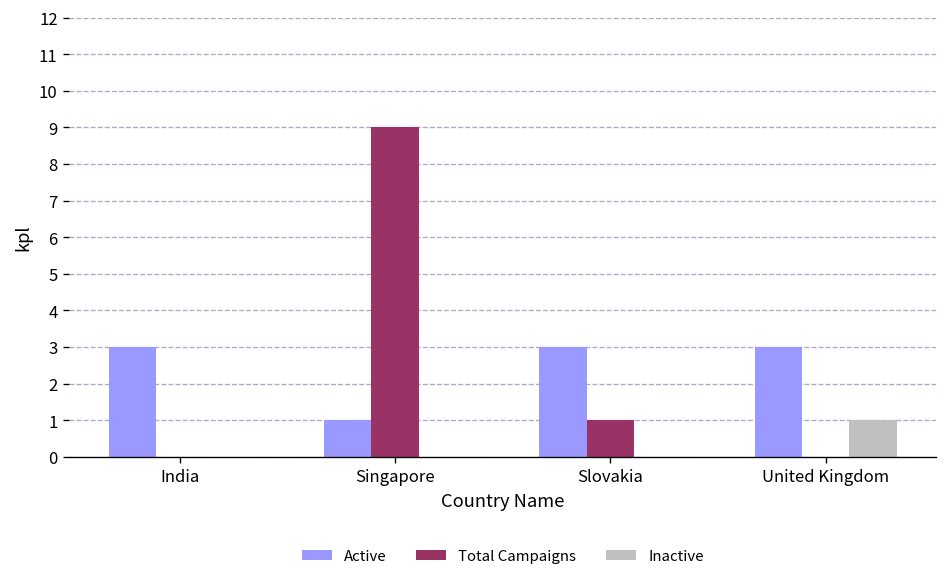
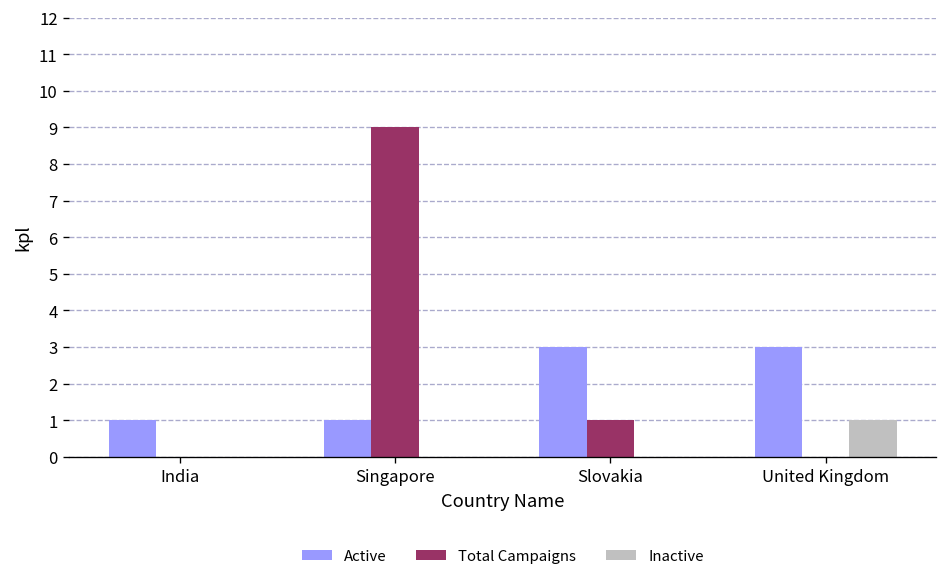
  {
    "Active": {
-     "India": 3,
+     "India": 1,
      "Singapore": 1,
      "Slovakia": 3,
      "United Kingdom": 3
    },
    "Total Campaigns": {
      "India": 0,
      "Singapore": 9,
      "Slovakia": 1,
      "United Kingdom": 0
    },
    "Inactive": {
      "India": 0,
      "Singapore": 0,
      "Slovakia": 0,
      "United Kingdom": 1
    }
  }
